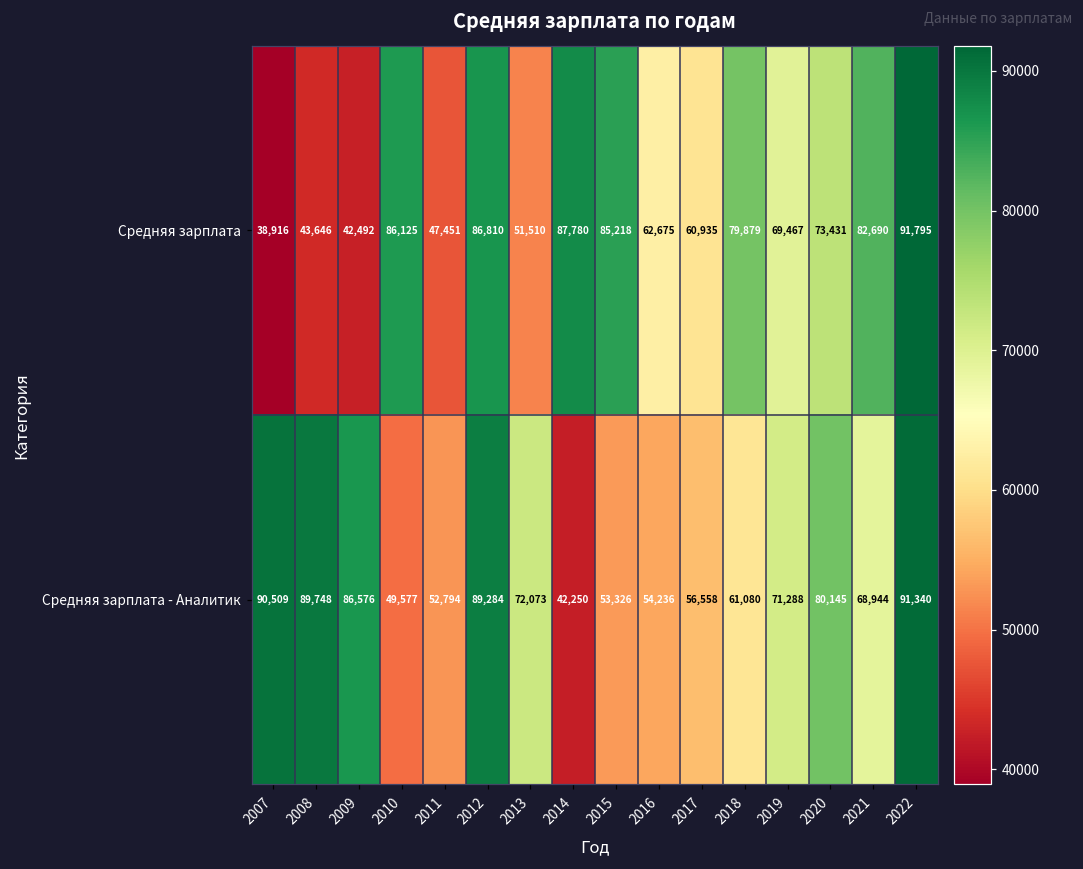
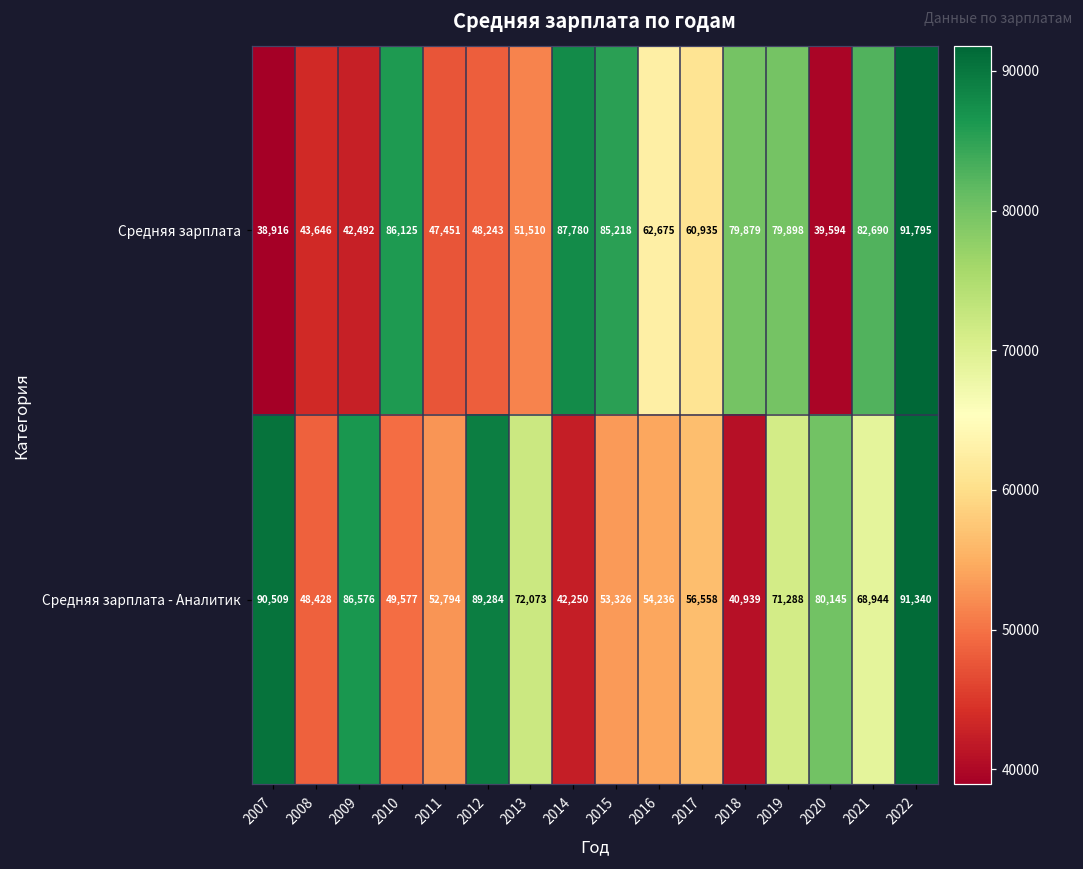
  {
    "Средняя зарплата": {
      "2007": "38,916",
      "2008": "43,646",
      "2009": "42,492",
      "2010": "86,125",
      "2011": "47,451",
-     "2012": "86,810",
+     "2012": "48,243",
      "2013": "51,510",
      "2014": "87,780",
      "2015": "85,218",
      "2016": "62,675",
      "2017": "60,935",
      "2018": "79,879",
-     "2019": "69,467",
-     "2020": "73,431",
+     "2019": "79,898",
+     "2020": "39,594",
      "2021": "82,690",
      "2022": "91,795"
    },
    "Средняя зарплата - Аналитик": {
      "2007": "90,509",
-     "2008": "89,748",
+     "2008": "48,428",
      "2009": "86,576",
      "2010": "49,577",
      "2011": "52,794",
      "2012": "89,284",
      "2013": "72,073",
      "2014": "42,250",
      "2015": "53,326",
      "2016": "54,236",
      "2017": "56,558",
-     "2018": "61,080",
+     "2018": "40,939",
      "2019": "71,288",
      "2020": "80,145",
      "2021": "68,944",
      "2022": "91,340"
    }
  }
